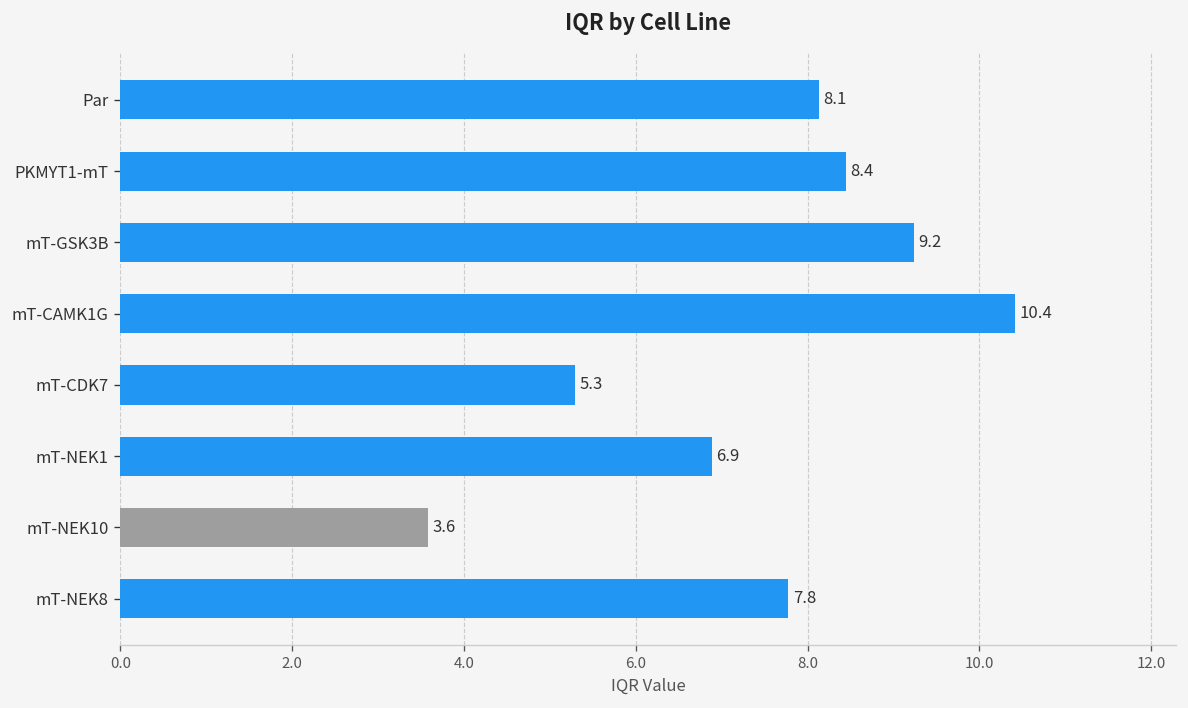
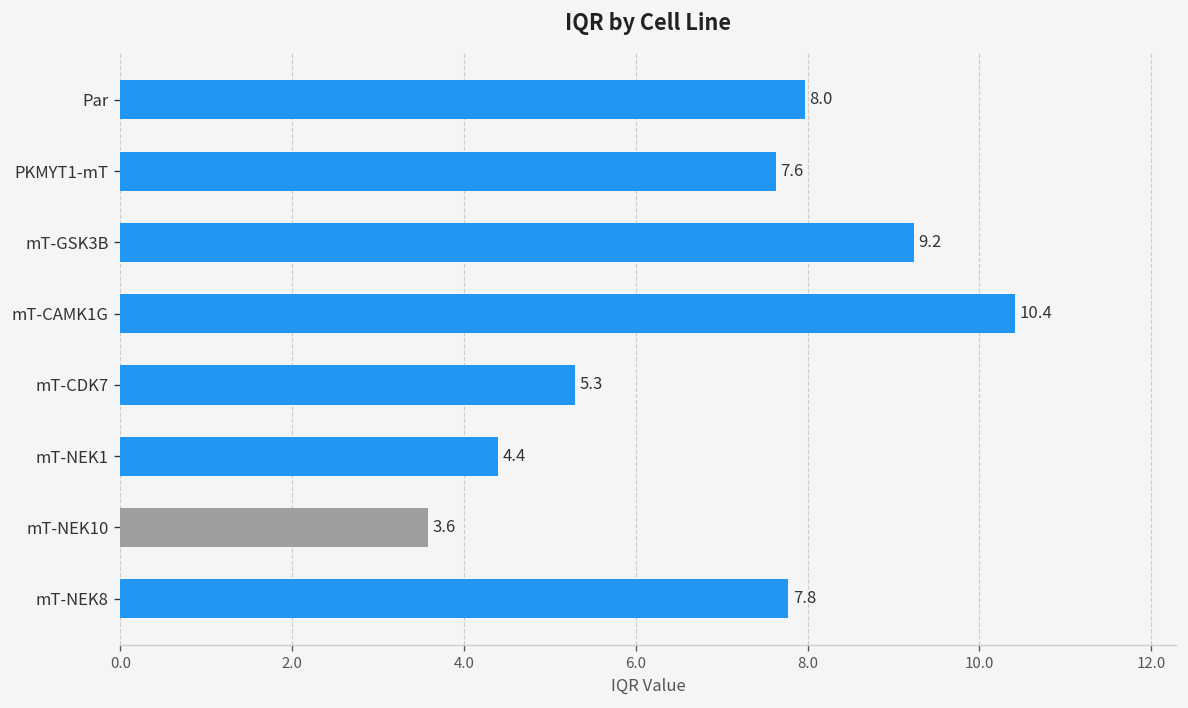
  {
-   "Par": 8.1,
-   "PKMYT1-mT": 8.4,
+   "Par": 8.0,
+   "PKMYT1-mT": 7.6,
    "mT-GSK3B": 9.2,
    "mT-CAMK1G": 10.4,
    "mT-CDK7": 5.3,
-   "mT-NEK1": 6.9,
+   "mT-NEK1": 4.4,
    "mT-NEK10": 3.6,
    "mT-NEK8": 7.8
  }
